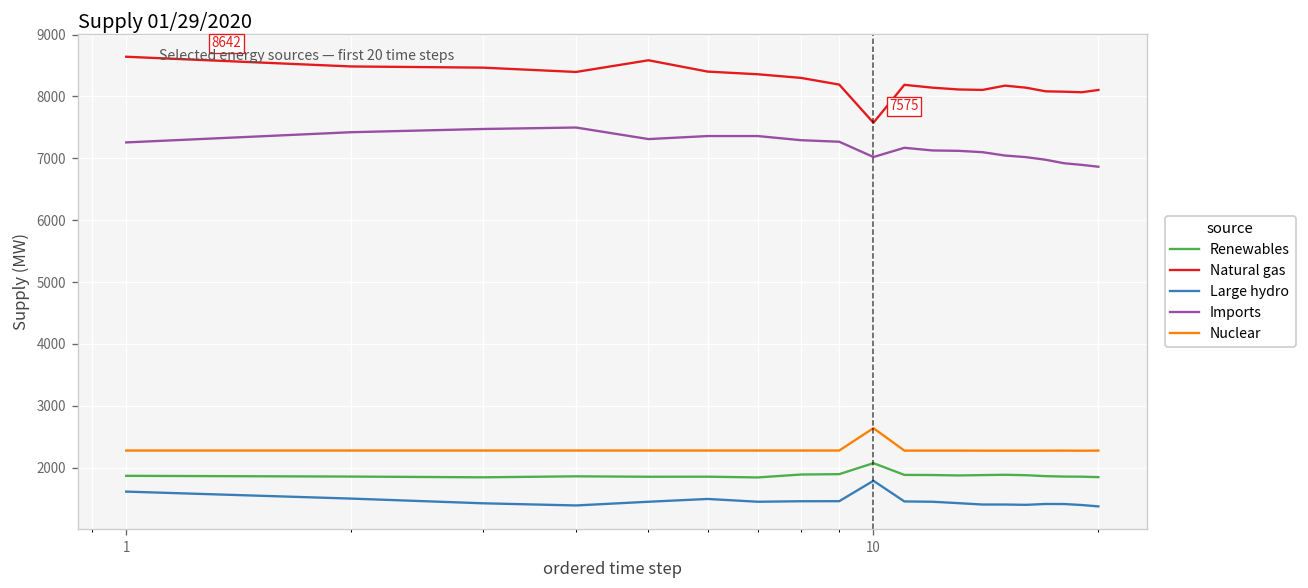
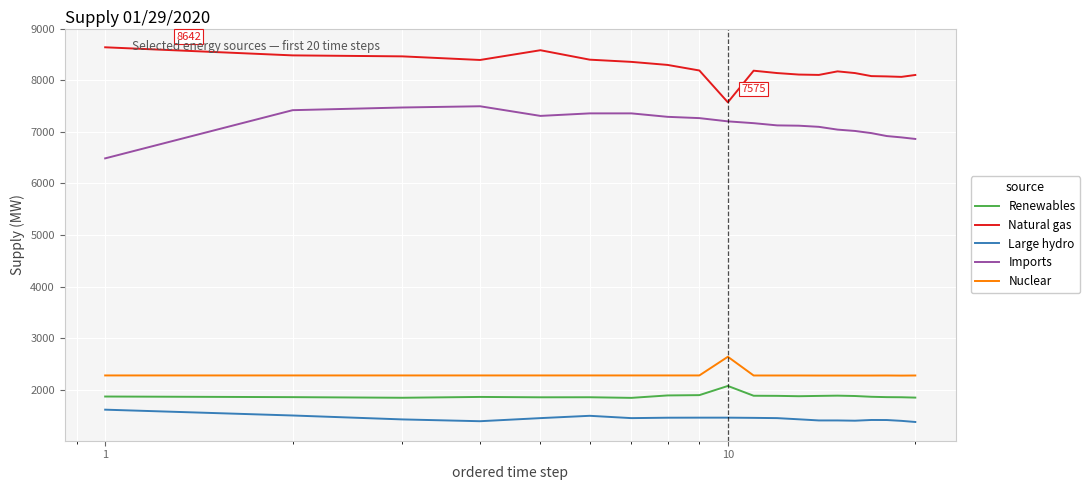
  {
    "Renewables": {
      "1": 1900,
      "10": 2100
    },
    "Natural gas": {
      "1": 8600
    },
    "Large hydro": {
      "1": 1600,
-     "10": 1800
+     "10": 1500
    },
    "Imports": {
-     "1": 7300,
-     "10": 7000
+     "1": 6500,
+     "10": 7200
    },
    "Nuclear": {
      "1": 2300,
      "10": 2600
    }
  }
